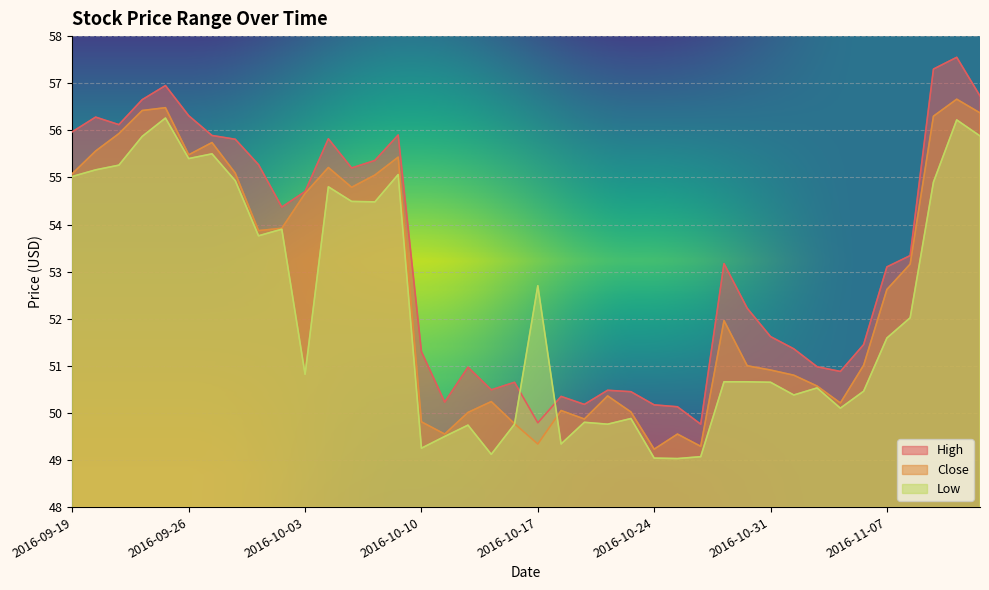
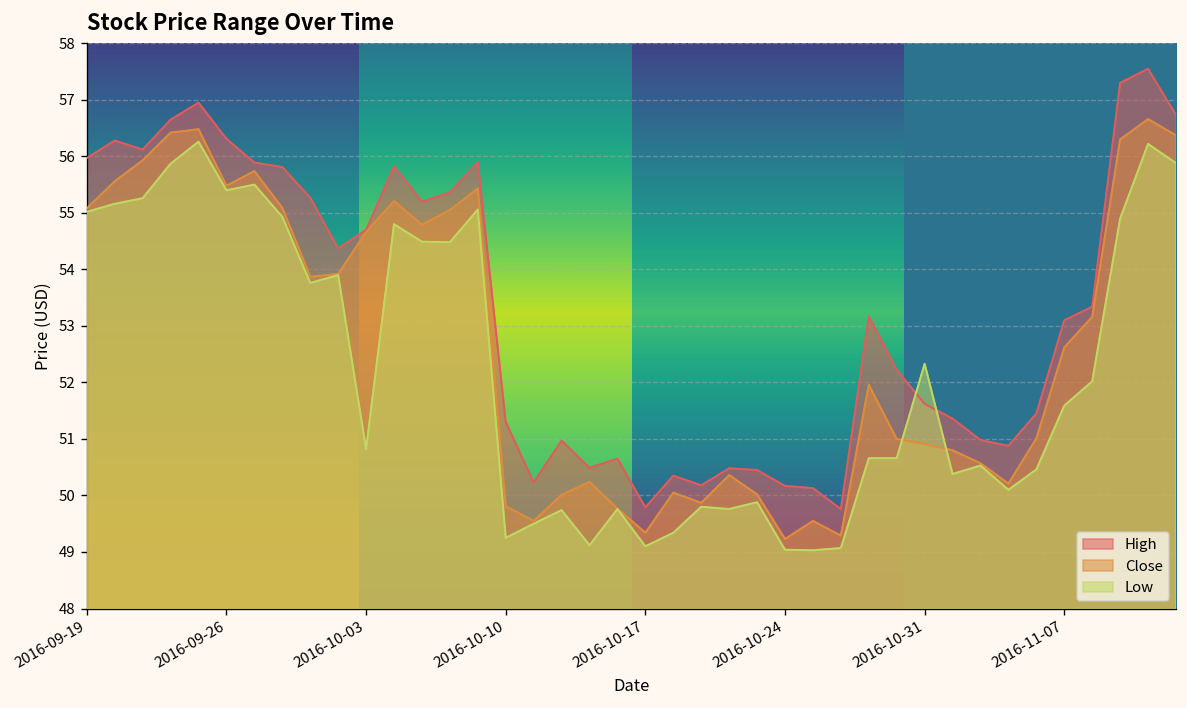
  {
    "Low": {
      "2016-09-19": 55.0,
      "2016-09-26": 55.4,
      "2016-10-03": 50.8,
      "2016-10-10": 49.3,
-     "2016-10-17": 52.7,
+     "2016-10-17": 49.1,
      "2016-10-24": 49.0,
-     "2016-10-31": 50.7,
+     "2016-10-31": 52.3,
      "2016-11-07": 51.6
    }
  }
